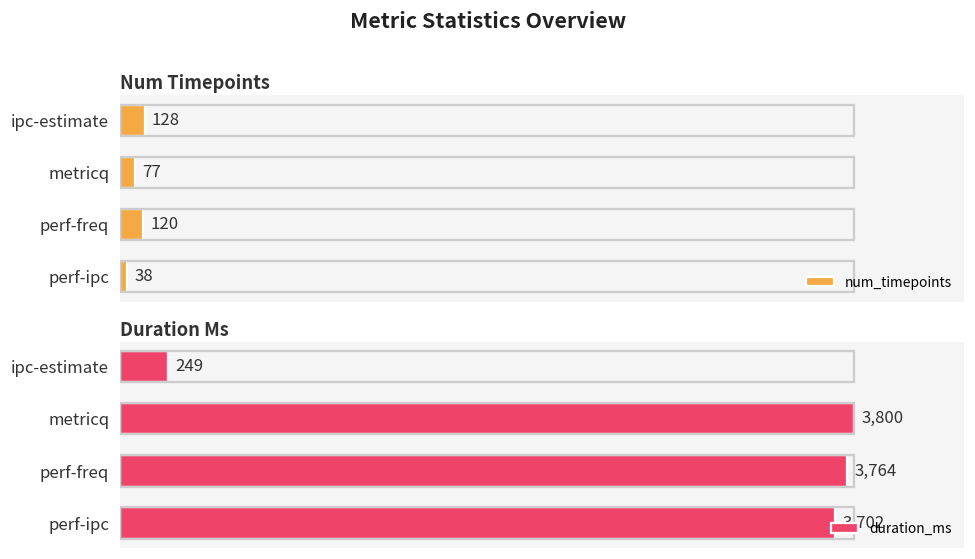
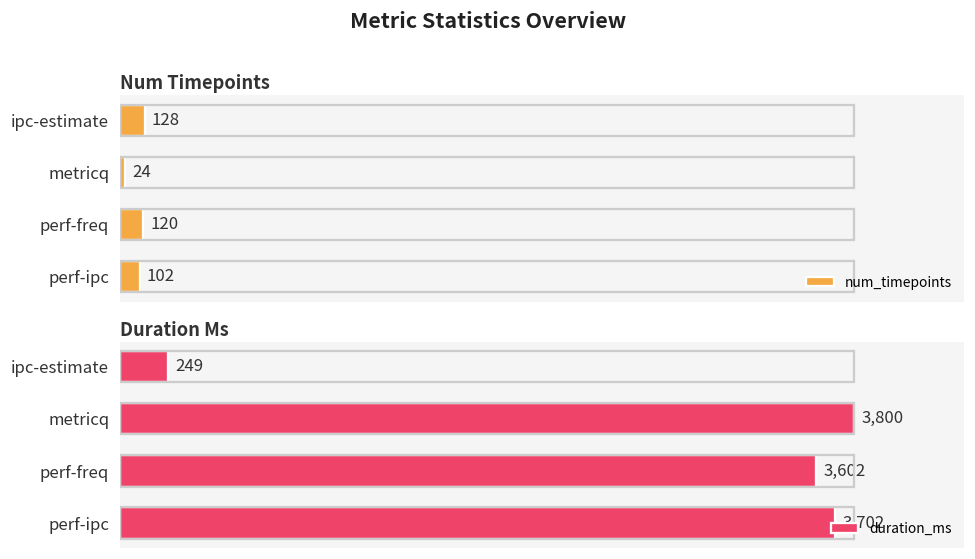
  {
    "Num Timepoints": {
      "ipc-estimate": "128",
-     "metricq": "77",
+     "metricq": "24",
      "perf-freq": "120",
-     "perf-ipc": "38"
+     "perf-ipc": "102"
    },
    "Duration Ms": {
      "ipc-estimate": "249",
      "metricq": "3,800",
-     "perf-freq": "3,764",
+     "perf-freq": "3,602",
      "perf-ipc": "3,702"
    }
  }
